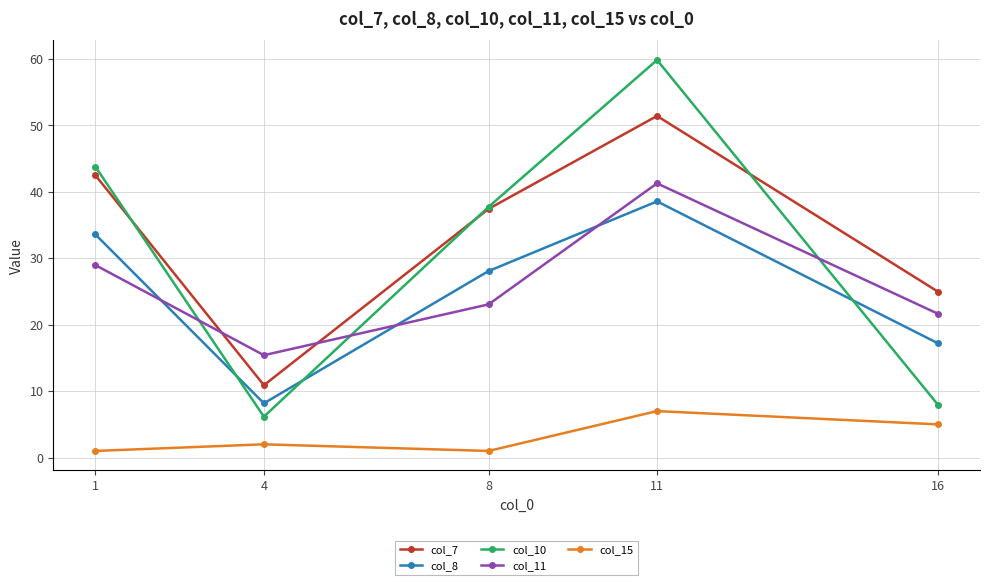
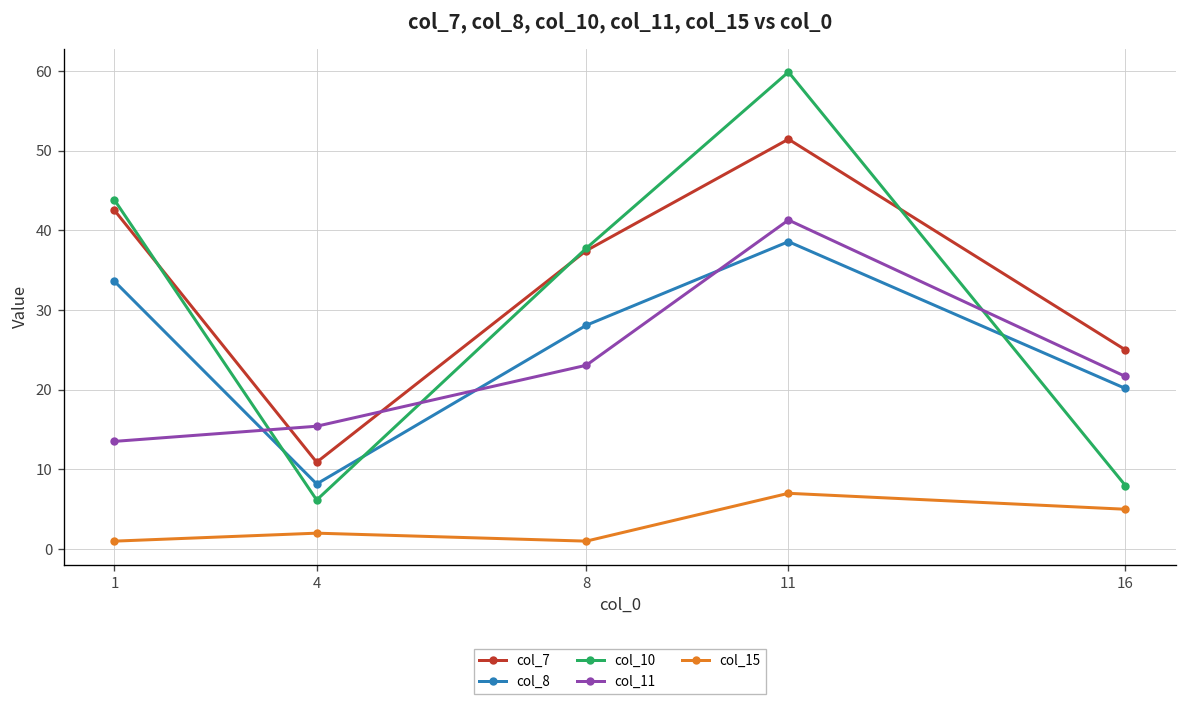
  {
    "col_7": {
      "1": 42,
      "4": 11,
      "11": 51,
      "16": 25
    },
    "col_8": {
      "1": 34,
      "4": 8,
      "8": 28,
      "11": 39,
-     "16": 17
+     "16": 20
    },
    "col_10": {
      "1": 44,
      "4": 6,
      "11": 60,
      "16": 8
    },
    "col_11": {
-     "1": 29,
+     "1": 14,
      "4": 15,
      "8": 23,
      "11": 41,
      "16": 22
    },
    "col_15": {
      "1": 1,
      "4": 2,
      "8": 1,
      "11": 7,
      "16": 5
    }
  }
